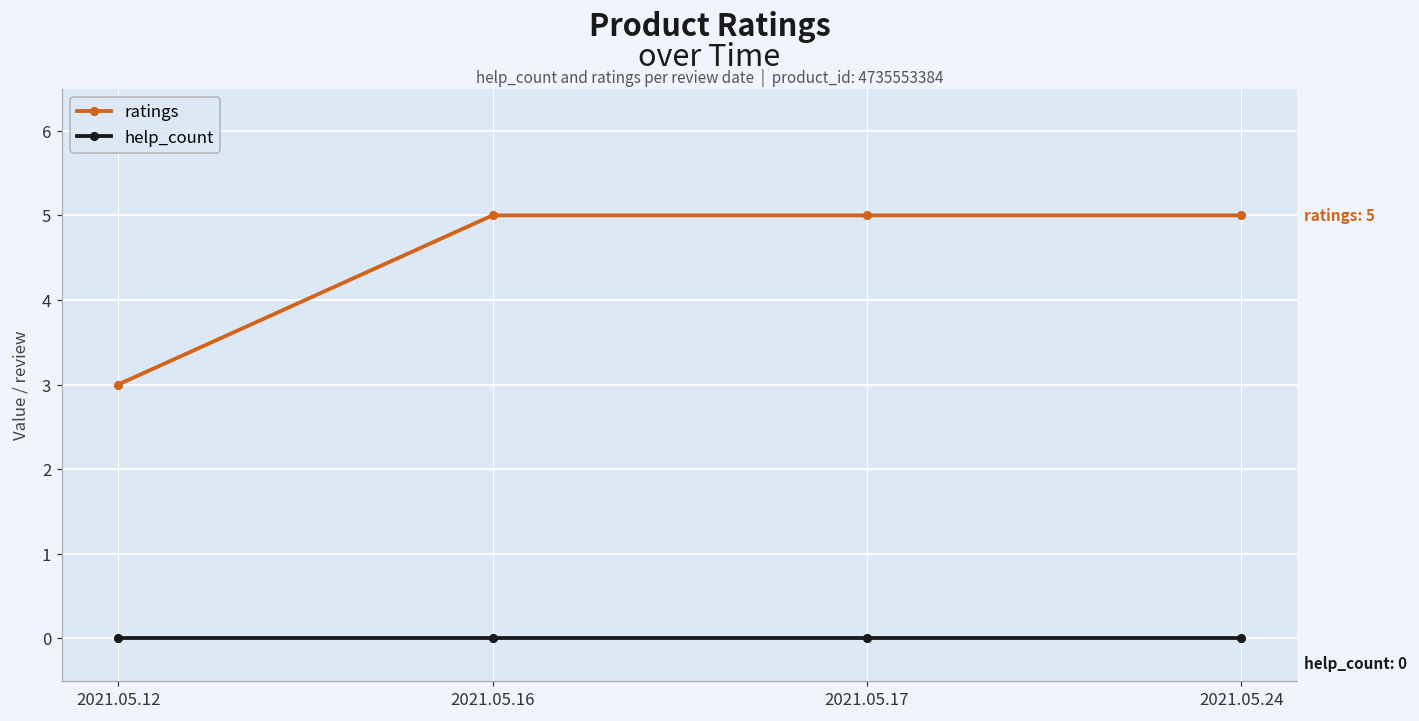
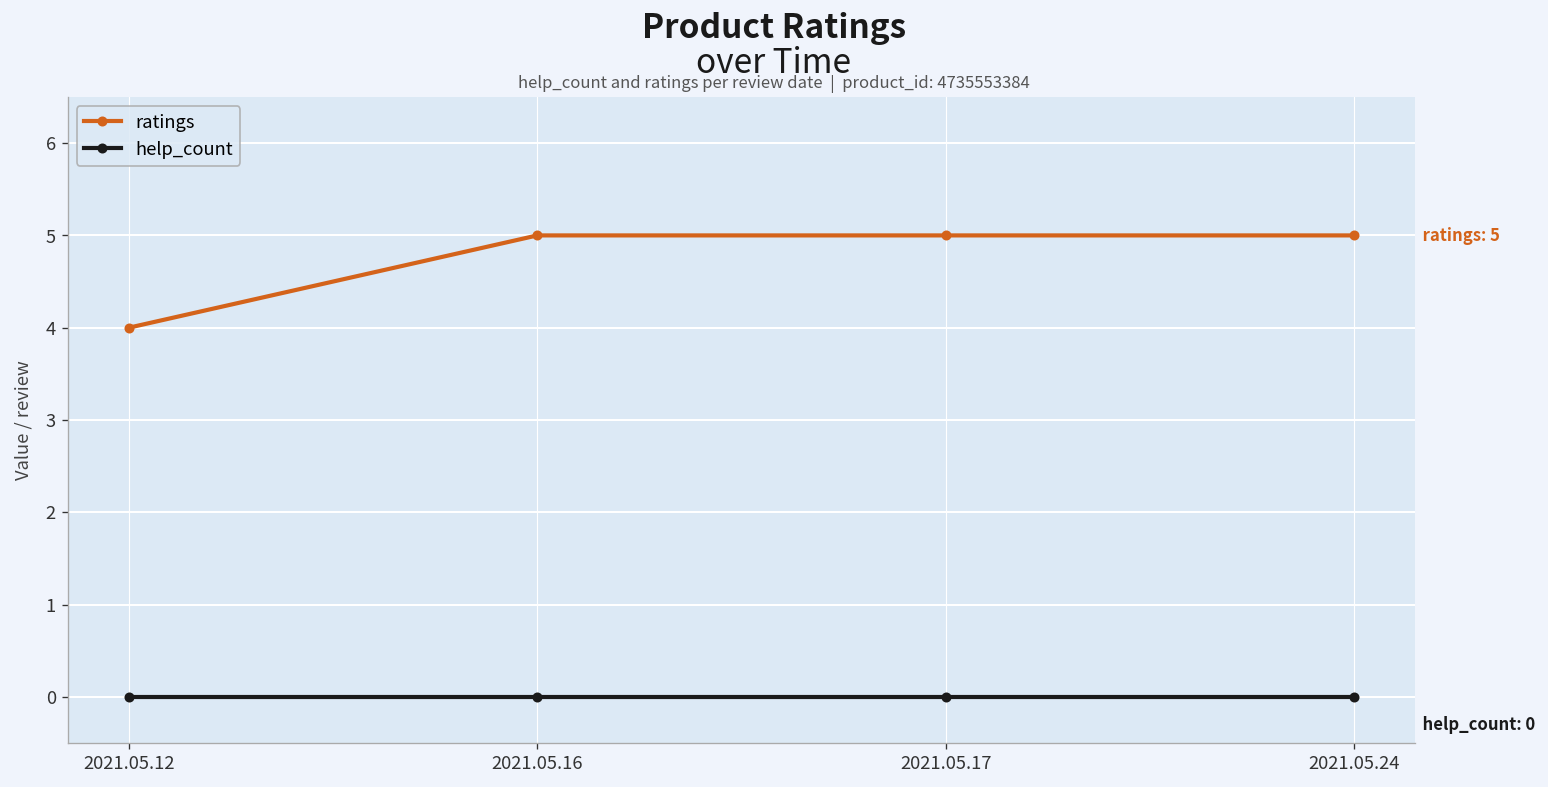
  {
    "ratings": {
-     "2021.05.12": 3,
+     "2021.05.12": 4,
      "2021.05.16": 5,
      "2021.05.17": 5,
      "2021.05.24": 5
    },
    "help_count": {
      "2021.05.12": 0,
      "2021.05.16": 0,
      "2021.05.17": 0,
      "2021.05.24": 0
    }
  }
